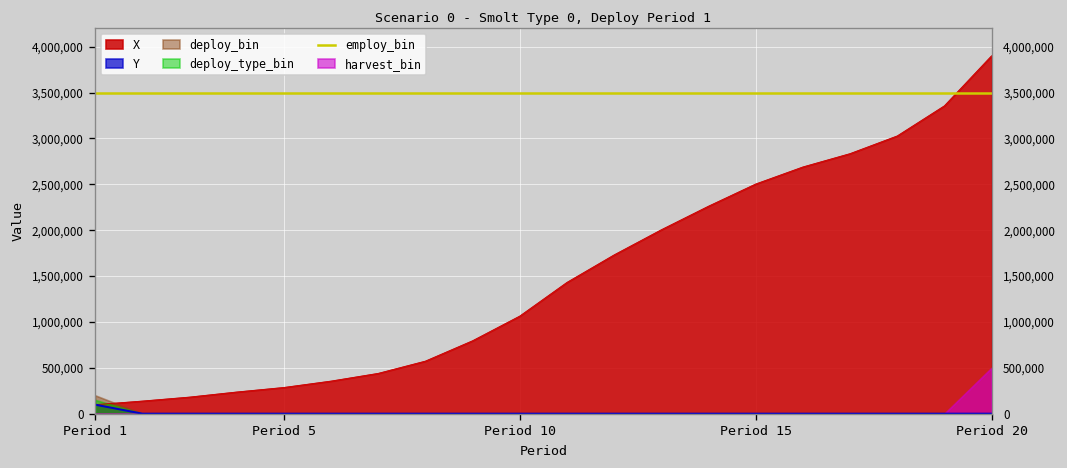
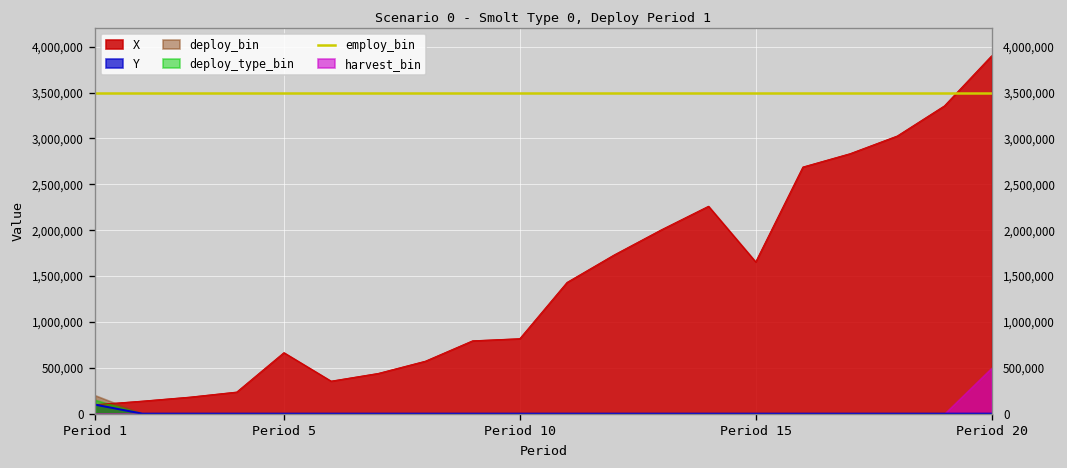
  {
    "X": {
-     "Period 5": "300,000",
-     "Period 10": "1,100,000",
-     "Period 15": "2,500,000",
+     "Period 5": "700,000",
+     "Period 10": "800,000",
+     "Period 15": "1,700,000",
      "Period 20": "3,900,000"
    },
    "employ_bin": {
      "Period 1": "3,500,000",
      "Period 5": "3,500,000",
      "Period 10": "3,500,000",
      "Period 15": "3,500,000",
      "Period 20": "3,500,000"
    },
    "deploy_bin": {
      "Period 1": "200,000"
    },
    "deploy_type_bin": {
      "Period 1": "200,000"
    },
    "harvest_bin": {
      "Period 1": "0",
      "Period 20": "500,000"
    }
  }
